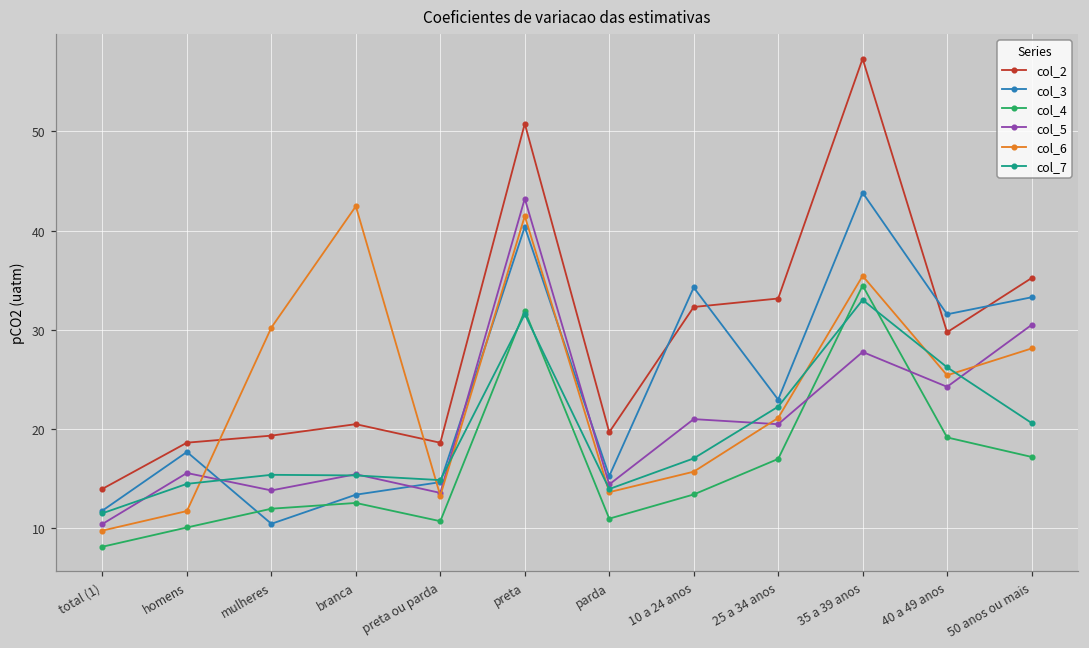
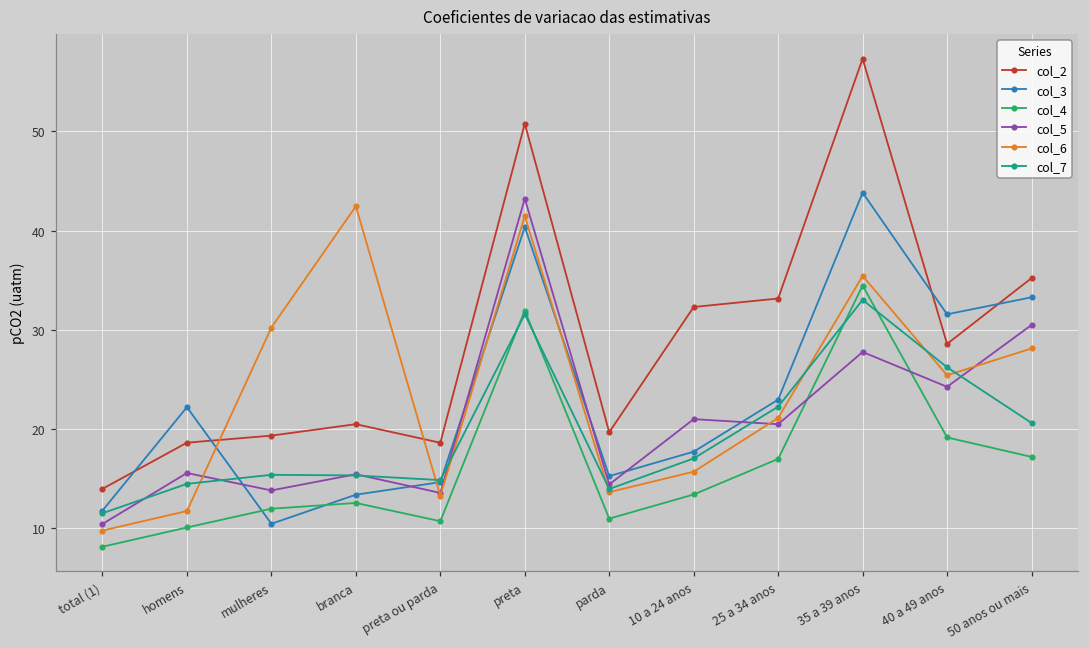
  {
    "col_2": {
      "total (1)": 14,
      "homens": 19,
      "mulheres": 19,
      "branca": 20,
      "preta ou parda": 19,
      "preta": 51,
      "parda": 20,
      "10 a 24 anos": 32,
      "25 a 34 anos": 33,
      "35 a 39 anos": 57,
-     "40 a 49 anos": 30,
+     "40 a 49 anos": 29,
      "50 anos ou mais": 35
    },
    "col_3": {
-     "homens": 18,
+     "homens": 22,
      "mulheres": 10,
      "branca": 13,
      "preta": 40,
      "parda": 15,
-     "10 a 24 anos": 34,
+     "10 a 24 anos": 18,
      "25 a 34 anos": 23,
      "35 a 39 anos": 44,
      "40 a 49 anos": 32,
      "50 anos ou mais": 33
    },
    "col_5": {
      "total (1)": 10,
      "homens": 16,
      "mulheres": 14,
      "preta ou parda": 14,
      "preta": 43,
      "parda": 14,
      "10 a 24 anos": 21,
      "25 a 34 anos": 20,
      "35 a 39 anos": 28,
      "40 a 49 anos": 24,
      "50 anos ou mais": 30
    },
    "col_6": {
      "total (1)": 10,
      "homens": 12,
      "mulheres": 30,
      "branca": 42,
      "preta ou parda": 13,
      "preta": 41,
      "parda": 14,
      "10 a 24 anos": 16,
      "25 a 34 anos": 21,
      "35 a 39 anos": 35,
      "40 a 49 anos": 25,
      "50 anos ou mais": 28
    }
  }
